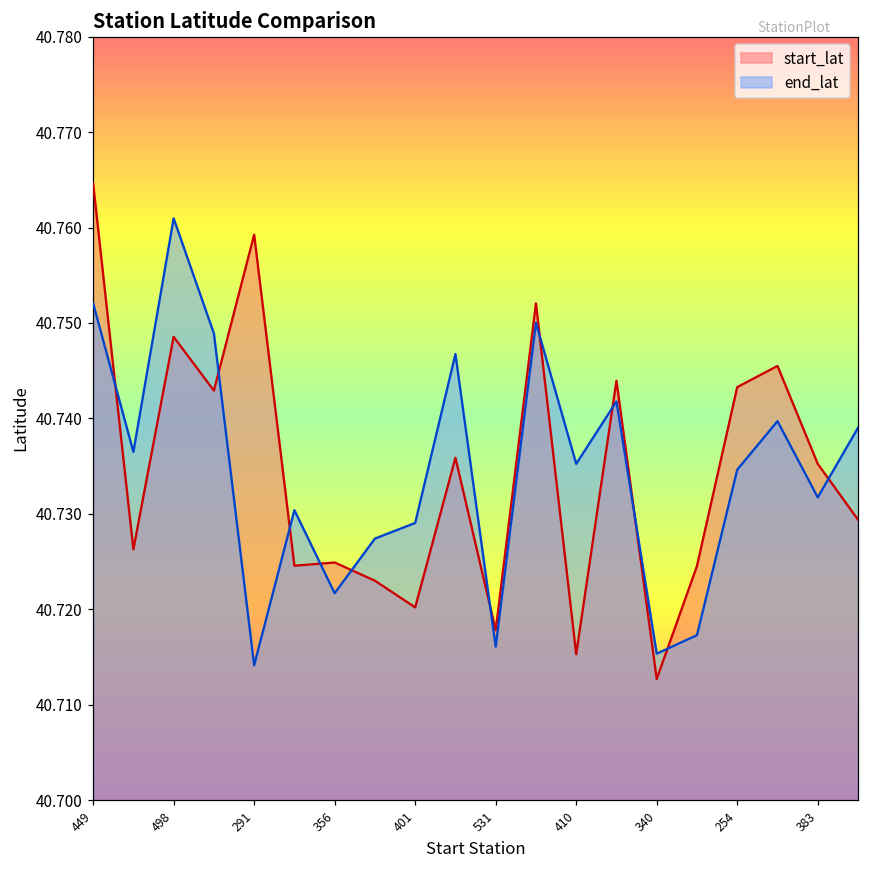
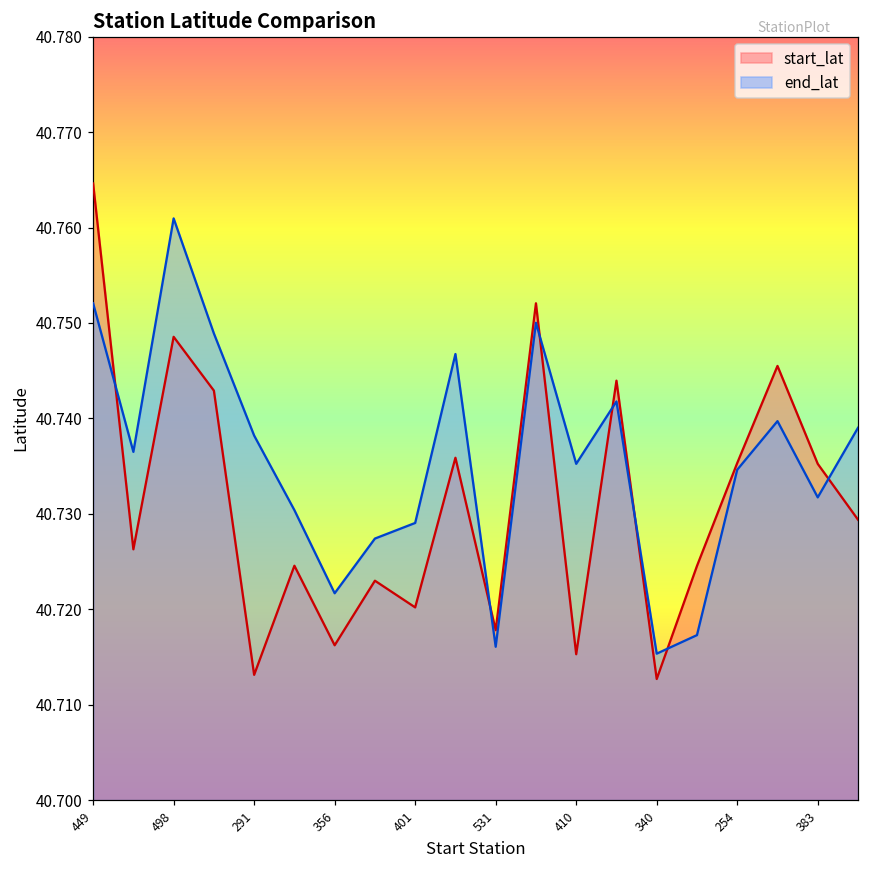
  {
    "start_lat": {
      "449": 40.765,
      "498": 40.749,
-     "291": 40.759,
-     "356": 40.725,
+     "291": 40.713,
+     "356": 40.716,
      "401": 40.720,
      "531": 40.718,
      "410": 40.715,
      "340": 40.713,
-     "254": 40.743,
+     "254": 40.735,
      "383": 40.735
    },
    "end_lat": {
      "449": 40.752,
      "498": 40.761,
-     "291": 40.714,
+     "291": 40.738,
      "356": 40.722,
      "401": 40.729,
      "531": 40.716,
      "410": 40.735,
      "340": 40.715,
      "254": 40.735,
      "383": 40.732
    }
  }
